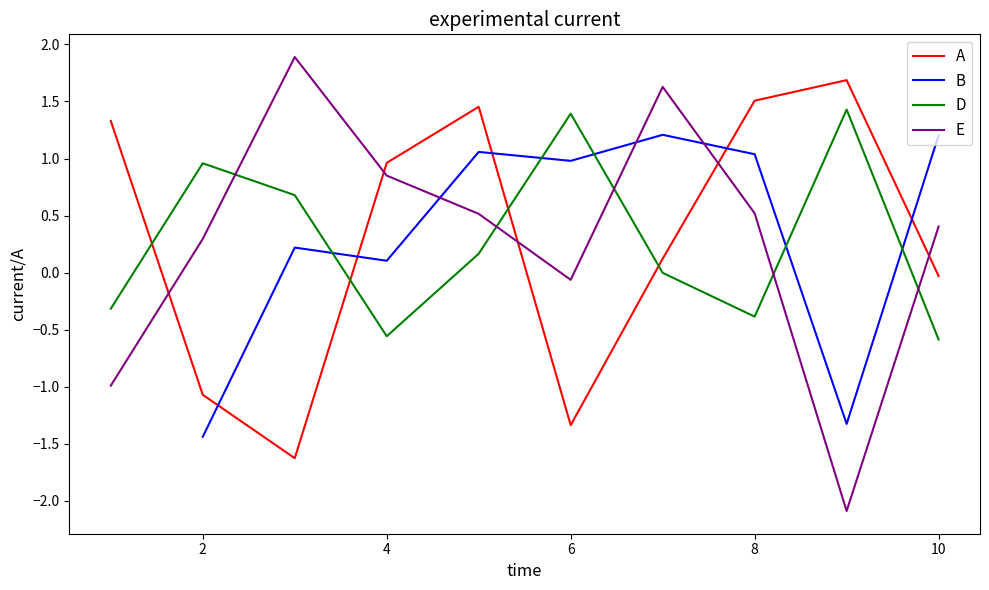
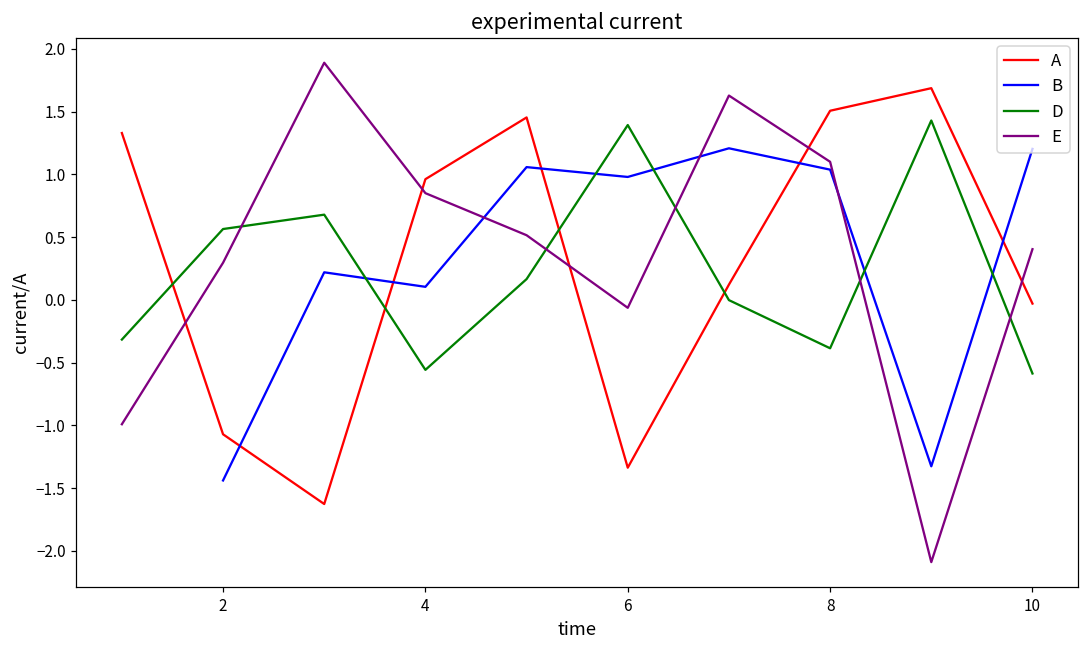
  {
    "A": {
      "2": -1.07,
      "4": 0.96,
      "6": -1.34,
      "8": 1.51,
      "10": -0.03
    },
    "B": {
      "2": -1.44,
      "4": 0.10,
      "6": 0.98,
      "8": 1.04
    },
    "D": {
-     "2": 0.96,
+     "2": 0.56,
      "4": -0.56,
      "6": 1.39,
      "8": -0.39,
      "10": -0.59
    },
    "E": {
      "2": 0.30,
      "4": 0.85,
      "6": -0.06,
-     "8": 0.52,
+     "8": 1.10,
      "10": 0.40
    }
  }
